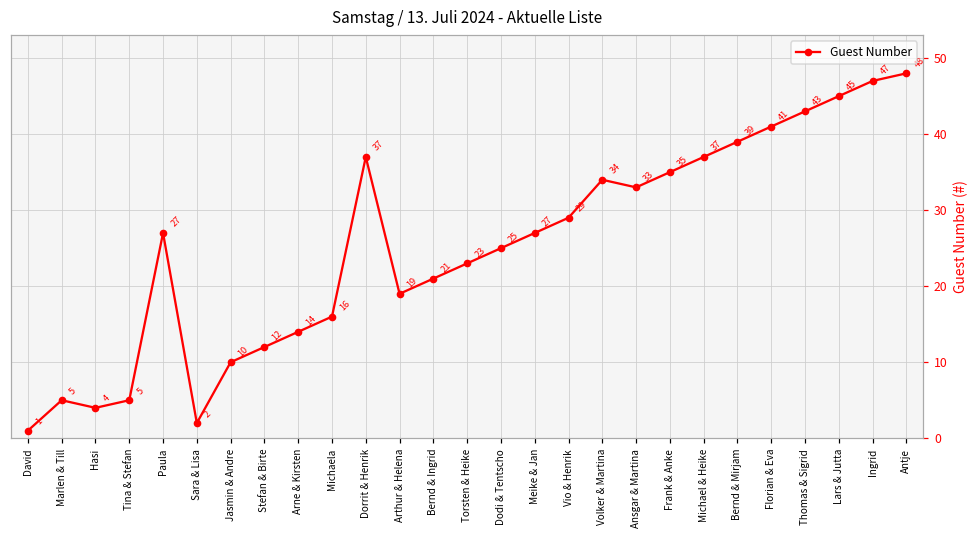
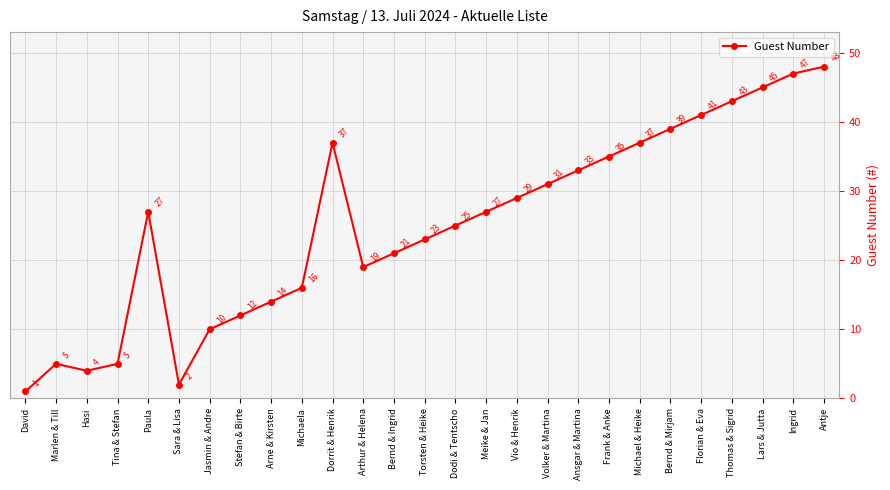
  {
    "David": 1,
    "Marlen & Till": 5,
    "Hasi": 4,
    "Tina & Stefan": 5,
    "Paula": 27,
    "Sara & Lisa": 2,
    "Jasmin & Andre": 10,
    "Stefan & Birte": 12,
    "Arne & Kirsten": 14,
    "Michaela": 16,
    "Dorrit & Henrik": 37,
    "Arthur & Helena": 19,
    "Bernd & Ingrid": 21,
    "Torsten & Heike": 23,
    "Dodi & Tentscho": 25,
    "Meike & Jan": 27,
    "Vio & Henrik": 29,
-   "Volker & Martina": 34,
+   "Volker & Martina": 31,
    "Ansgar & Martina": 33,
    "Frank & Anke": 35,
    "Michael & Heike": 37,
    "Bernd & Mirjam": 39,
    "Florian & Eva": 41,
    "Thomas & Sigrid": 43,
    "Lars & Jutta": 45,
    "Ingrid": 47
  }
